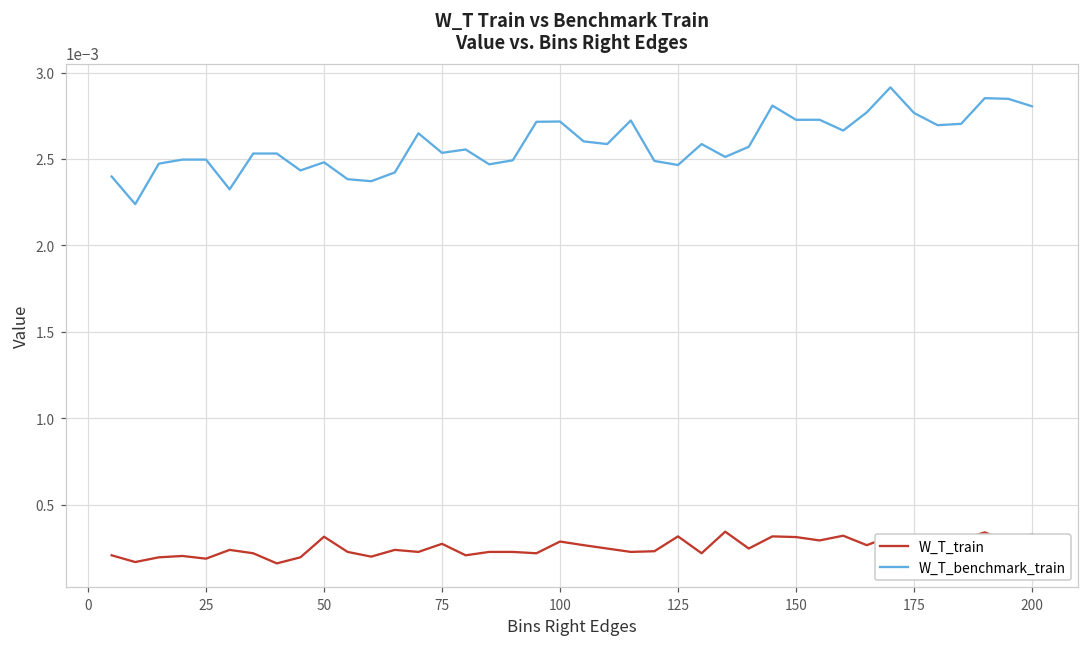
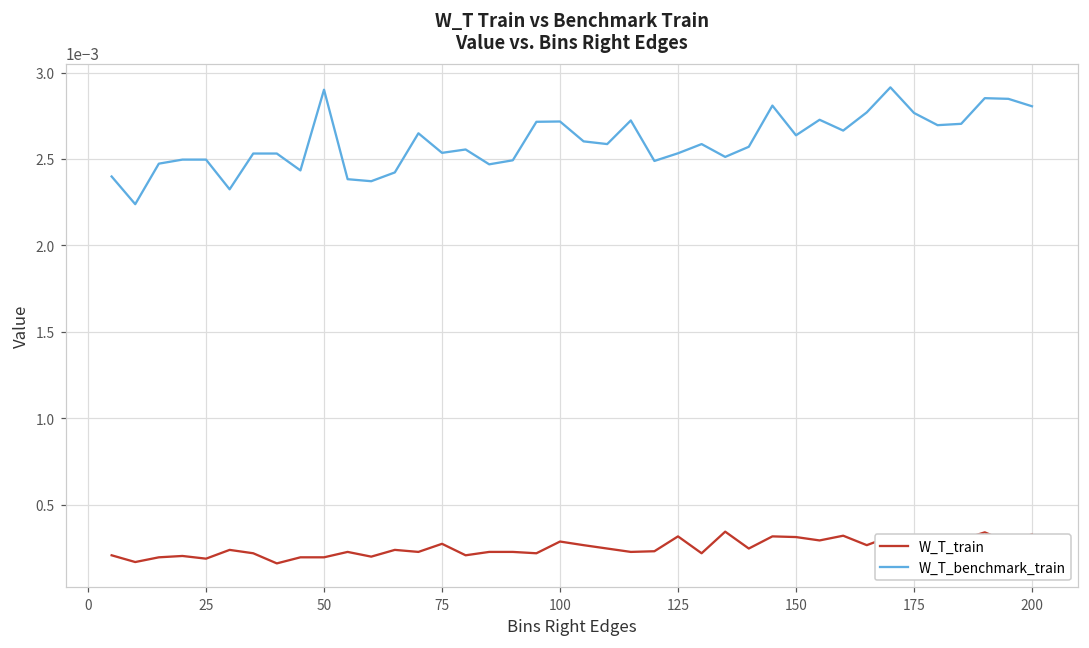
  {
    "W_T_train": {
      "25": 0.00019,
-     "50": 0.00031,
+     "50": 0.00020,
      "75": 0.00027,
      "100": 0.00029,
      "125": 0.00032,
      "150": 0.00031
    },
    "W_T_benchmark_train": {
      "25": 0.00250,
-     "50": 0.00248,
+     "50": 0.00290,
      "75": 0.00254,
      "100": 0.00272,
-     "125": 0.00246,
-     "150": 0.00273,
+     "125": 0.00253,
+     "150": 0.00264,
      "175": 0.00277,
      "200": 0.00280
    }
  }
